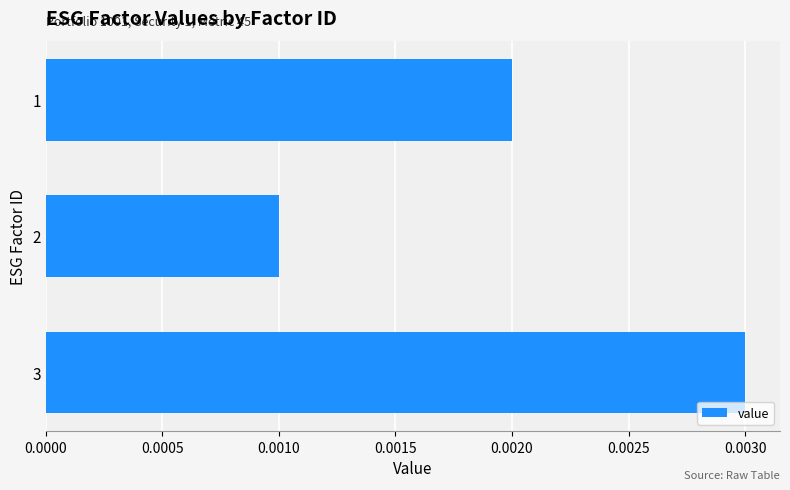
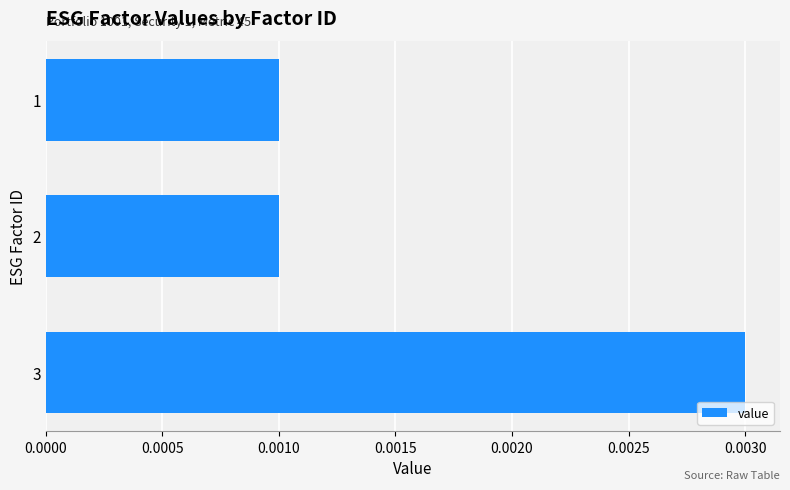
  {
-   "1": 0.002,
+   "1": 0.001,
    "2": 0.001,
    "3": 0.003
  }
